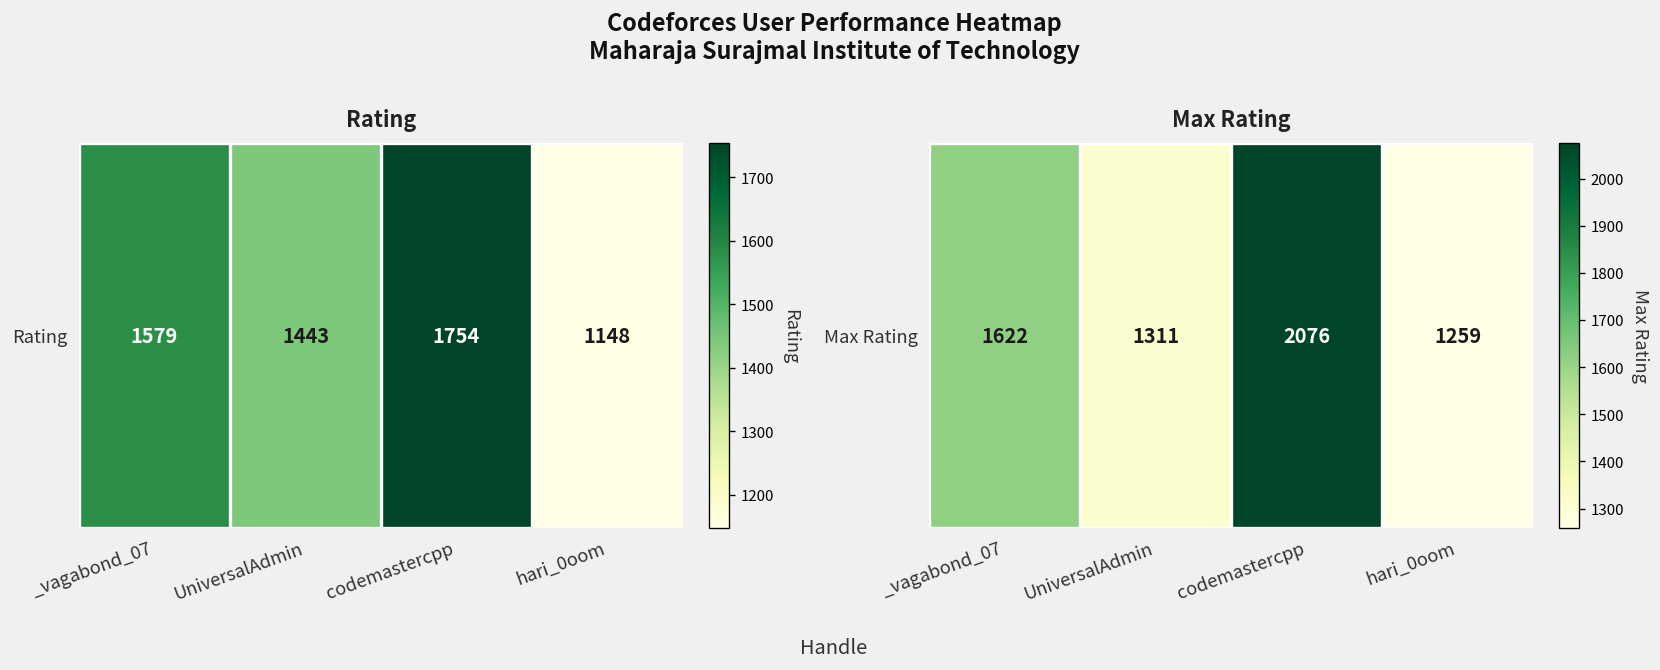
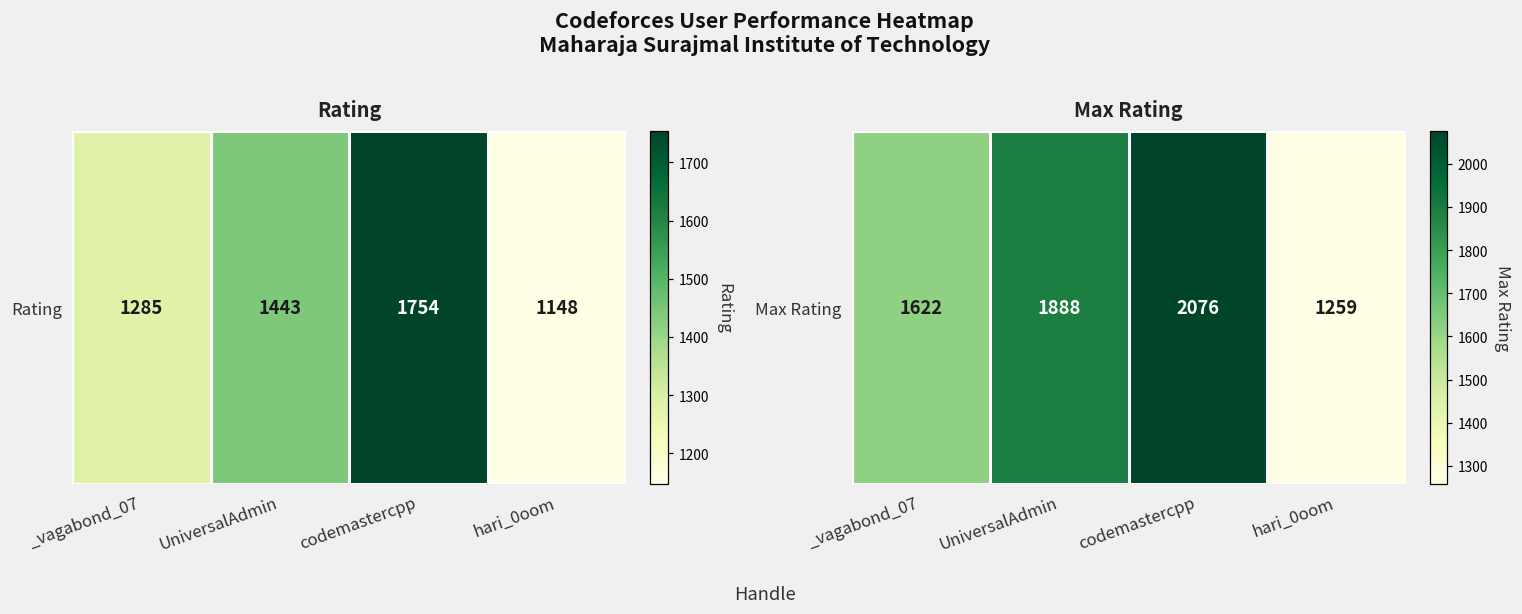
  {
    "Rating": {
      "Rating": {
-       "_vagabond_07": 1579,
+       "_vagabond_07": 1285,
        "UniversalAdmin": 1443,
        "codemastercpp": 1754,
        "hari_0oom": 1148
      }
    },
    "Max Rating": {
      "Max Rating": {
        "_vagabond_07": 1622,
-       "UniversalAdmin": 1311,
+       "UniversalAdmin": 1888,
        "codemastercpp": 2076,
        "hari_0oom": 1259
      }
    }
  }
